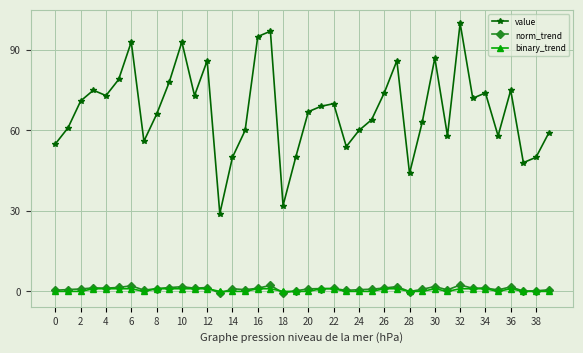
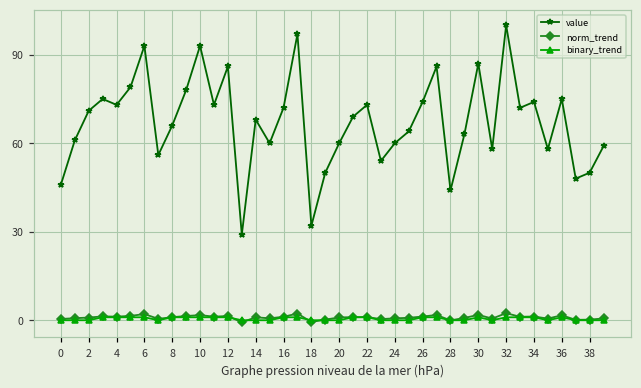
  {
    "value": {
-     "0": 55,
+     "0": 46,
      "2": 71,
      "4": 73,
      "6": 93,
      "8": 66,
      "10": 93,
      "12": 86,
-     "14": 50,
-     "16": 95,
+     "14": 68,
+     "16": 72,
      "18": 32,
-     "20": 67,
-     "22": 70,
+     "20": 60,
+     "22": 73,
      "24": 60,
      "26": 74,
      "28": 44,
      "30": 87,
      "32": 100,
      "34": 74,
      "36": 75,
      "38": 50
    }
  }
